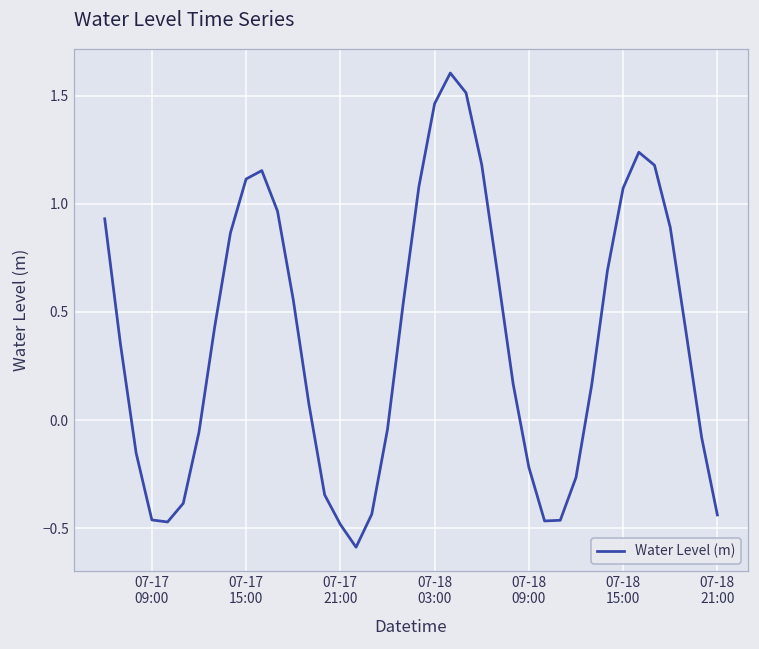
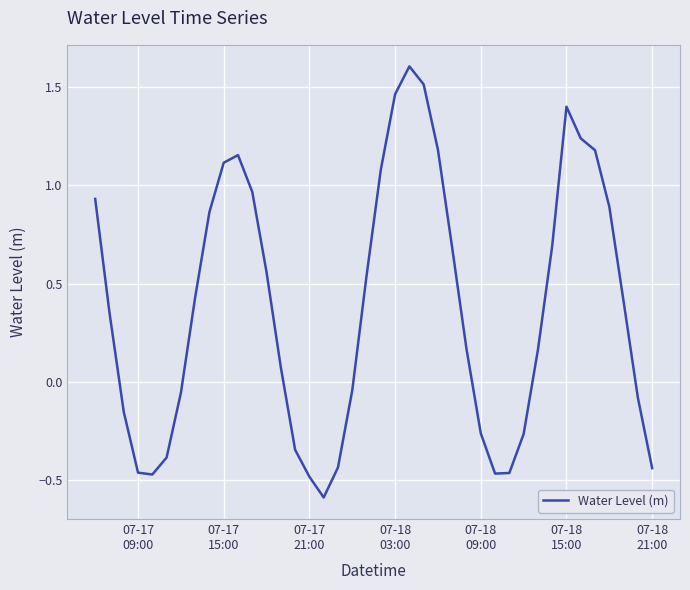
  {
    "07-17 09:00": -0.46,
    "07-17 15:00": 1.11,
    "07-17 21:00": -0.48,
    "07-18 03:00": 1.46,
-   "07-18 09:00": -0.22,
-   "07-18 15:00": 1.07,
+   "07-18 09:00": -0.26,
+   "07-18 15:00": 1.40,
    "07-18 21:00": -0.44
  }
